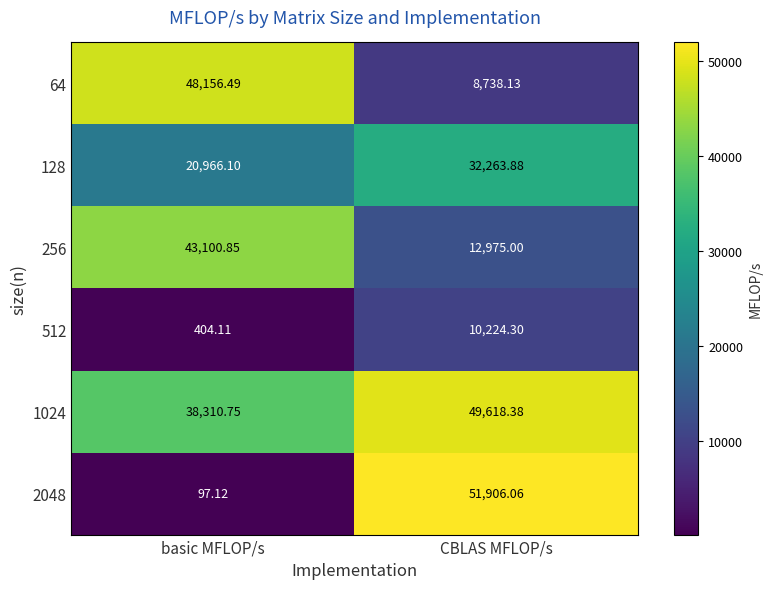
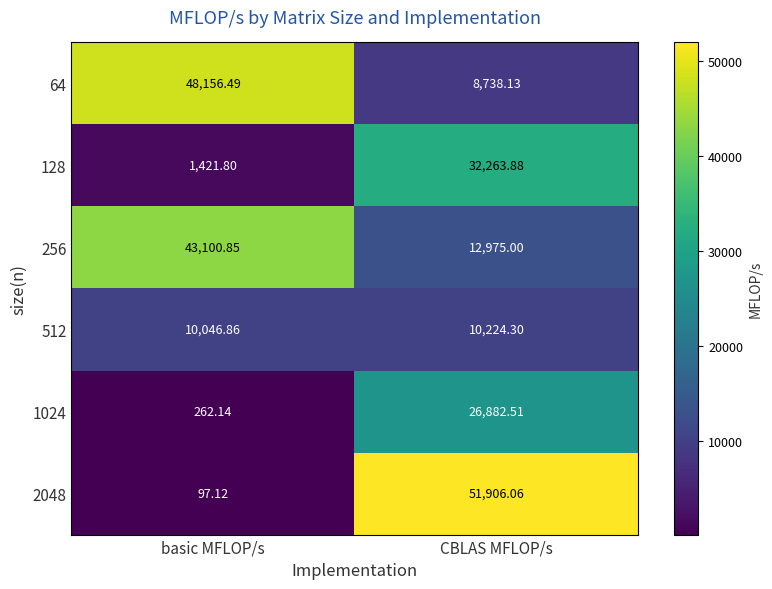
  {
    "64": {
      "basic MFLOP/s": "48,156.49",
      "CBLAS MFLOP/s": "8,738.13"
    },
    "128": {
-     "basic MFLOP/s": "20,966.10",
+     "basic MFLOP/s": "1,421.80",
      "CBLAS MFLOP/s": "32,263.88"
    },
    "256": {
      "basic MFLOP/s": "43,100.85",
      "CBLAS MFLOP/s": "12,975.00"
    },
    "512": {
-     "basic MFLOP/s": "404.11",
+     "basic MFLOP/s": "10,046.86",
      "CBLAS MFLOP/s": "10,224.30"
    },
    "1024": {
-     "basic MFLOP/s": "38,310.75",
-     "CBLAS MFLOP/s": "49,618.38"
+     "basic MFLOP/s": "262.14",
+     "CBLAS MFLOP/s": "26,882.51"
    },
    "2048": {
      "basic MFLOP/s": "97.12",
      "CBLAS MFLOP/s": "51,906.06"
    }
  }
